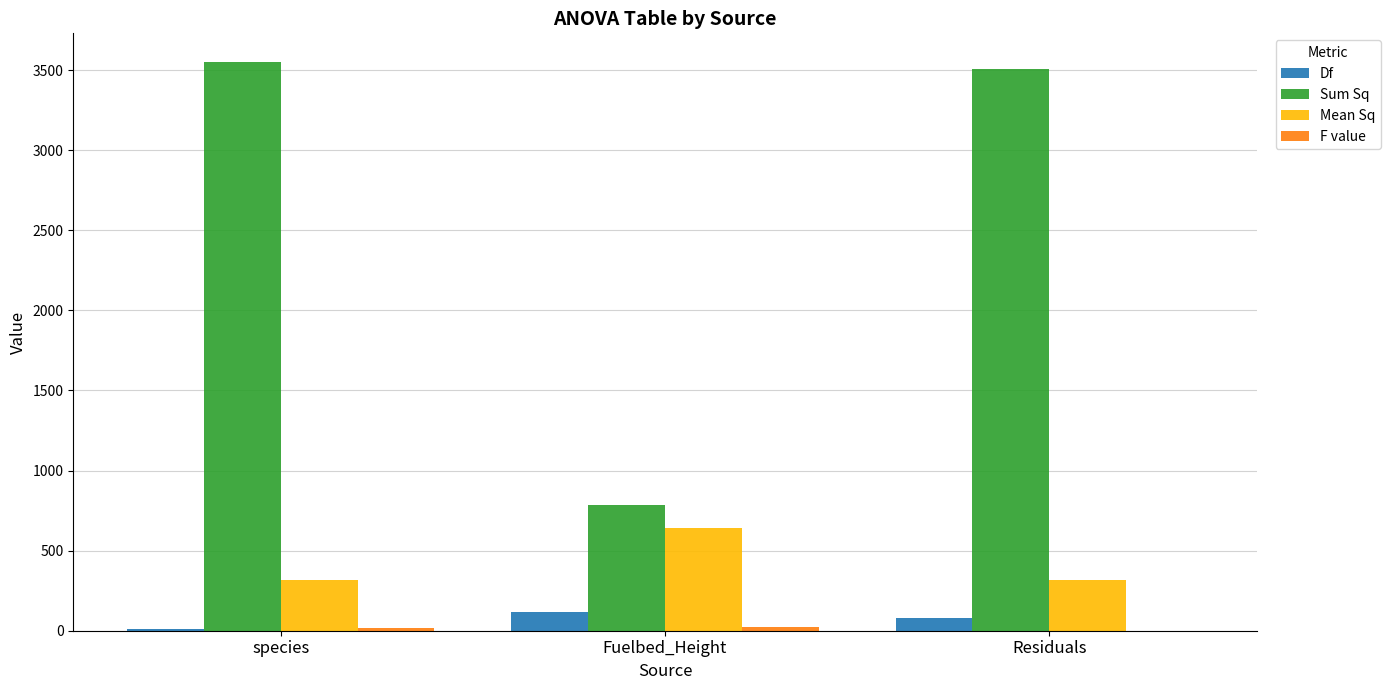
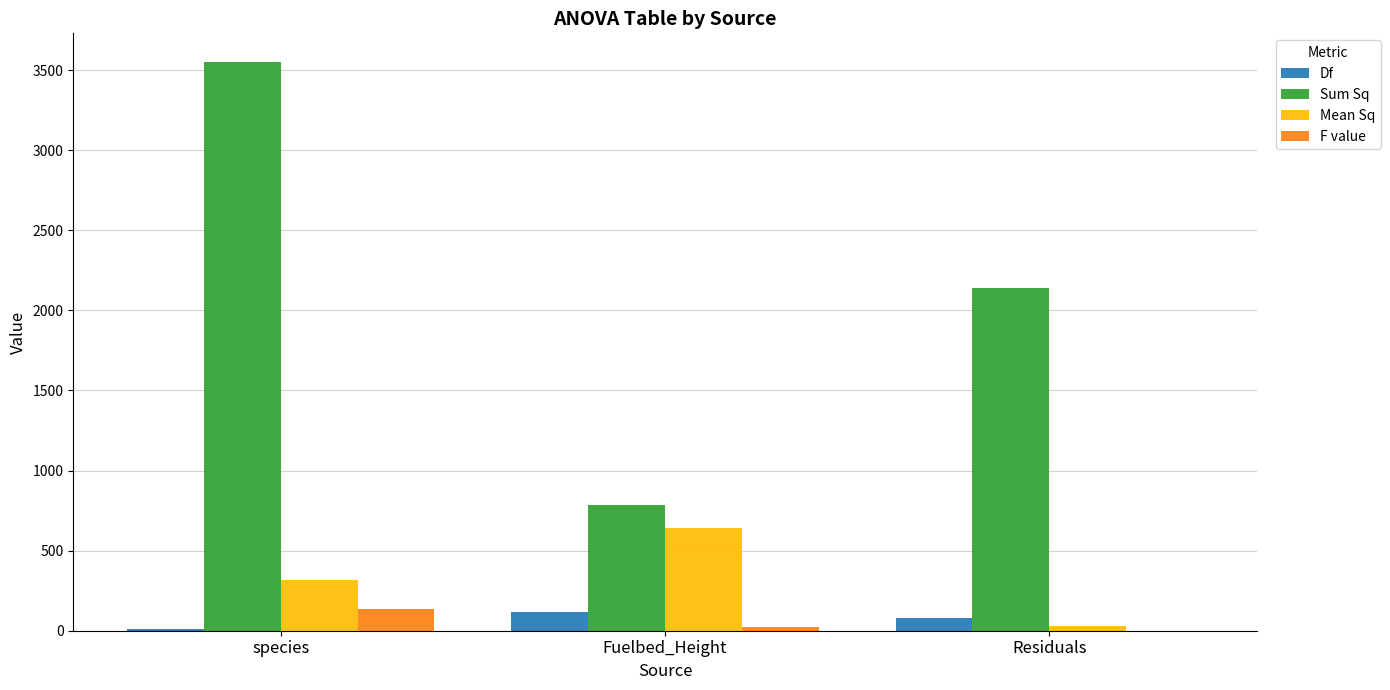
  {
    "Df": {
      "Fuelbed_Height": 120,
      "Residuals": 80
    },
    "Sum Sq": {
      "species": 3550,
      "Fuelbed_Height": 780,
-     "Residuals": 3510
+     "Residuals": 2140
    },
    "Mean Sq": {
      "species": 320,
      "Fuelbed_Height": 640,
-     "Residuals": 310
+     "Residuals": 30
    },
    "F value": {
-     "species": 20,
+     "species": 130,
      "Fuelbed_Height": 20,
      "Residuals": 0
    }
  }
